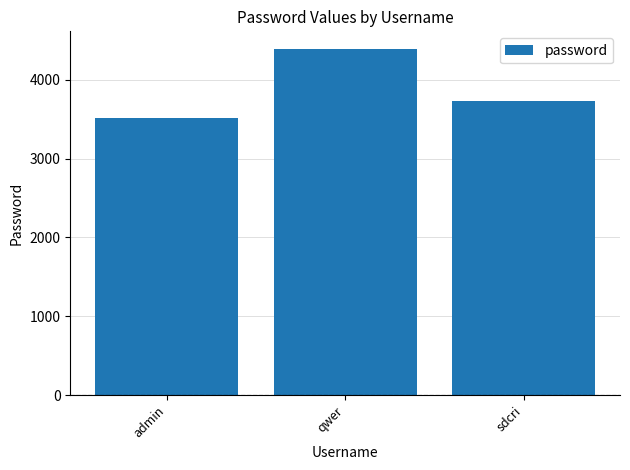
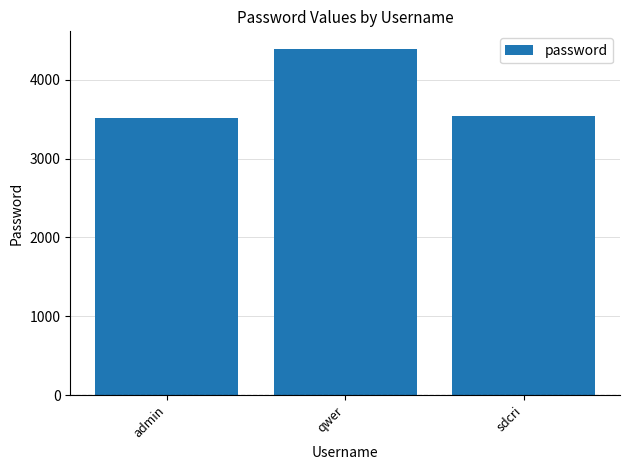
  {
    "admin": 3500,
    "qwer": 4400,
-   "sdcri": 3700
+   "sdcri": 3500
  }
